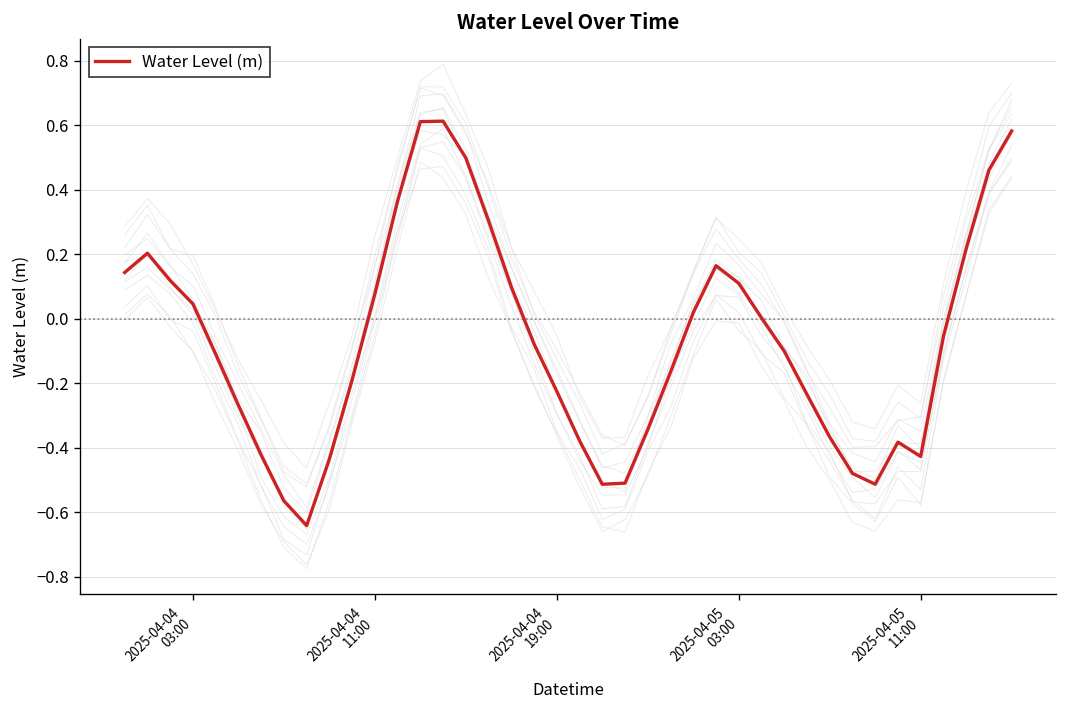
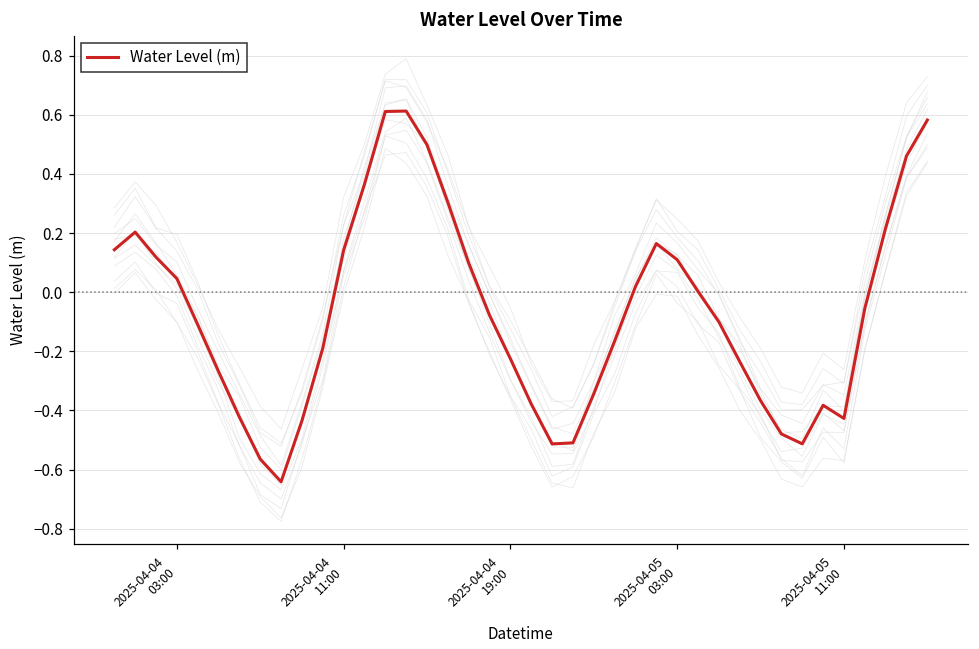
  {
    "Water Level (m)": {
-     "2025-04-04 11:00": 0.08,
+     "2025-04-04 11:00": 0.14,
      "2025-04-05 03:00": 0.11,
      "2025-04-05 11:00": -0.43
    }
  }
